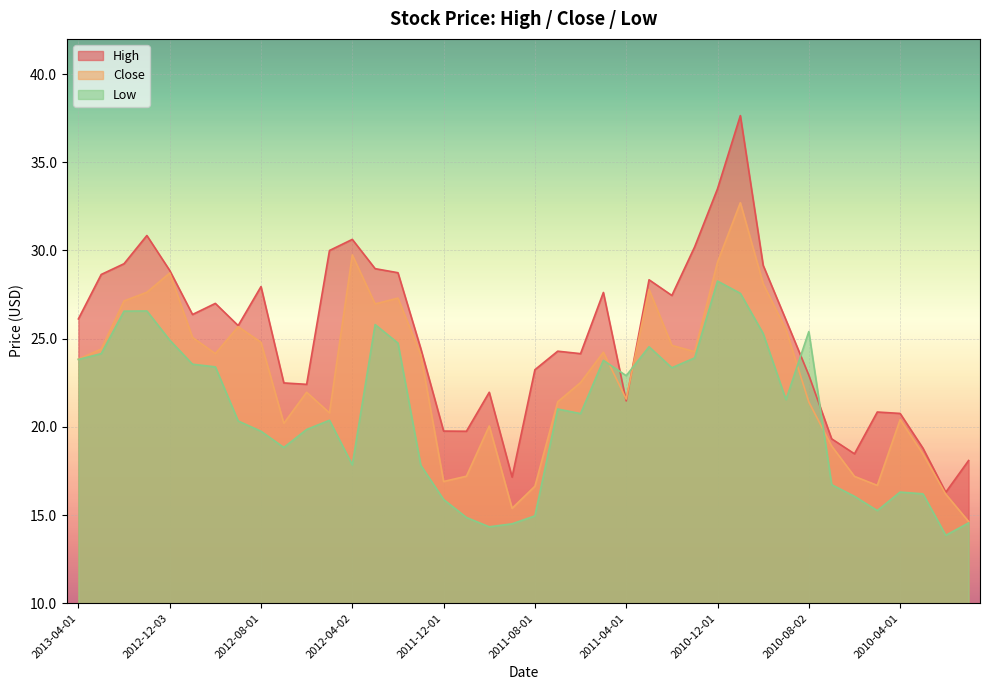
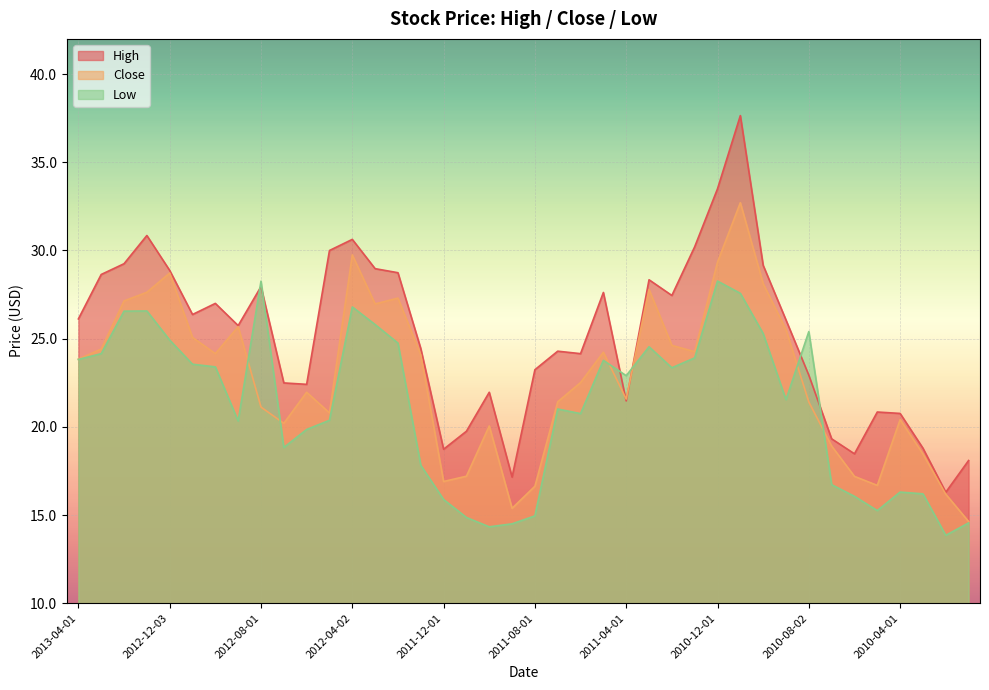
  {
    "High": {
      "2013-04-01": 26.1,
      "2012-12-03": 28.9,
      "2012-08-01": 28.0,
      "2012-04-02": 30.6,
-     "2011-12-01": 19.8,
+     "2011-12-01": 18.7,
      "2011-08-01": 23.2,
      "2010-12-01": 33.5,
      "2010-08-02": 22.9,
      "2010-04-01": 20.8
    },
    "Close": {
      "2012-12-03": 28.7,
-     "2012-08-01": 24.8,
+     "2012-08-01": 21.1,
      "2012-04-02": 29.8,
      "2011-12-01": 16.9,
      "2011-08-01": 16.6,
      "2010-12-01": 29.3,
      "2010-08-02": 21.4,
      "2010-04-01": 20.4
    },
    "Low": {
      "2012-12-03": 24.9,
-     "2012-08-01": 19.8,
-     "2012-04-02": 17.8,
+     "2012-08-01": 28.3,
+     "2012-04-02": 26.8,
      "2011-12-01": 15.9,
      "2011-08-01": 15.0,
      "2011-04-01": 22.9,
      "2010-12-01": 28.3,
      "2010-08-02": 25.4,
      "2010-04-01": 16.3
    }
  }
